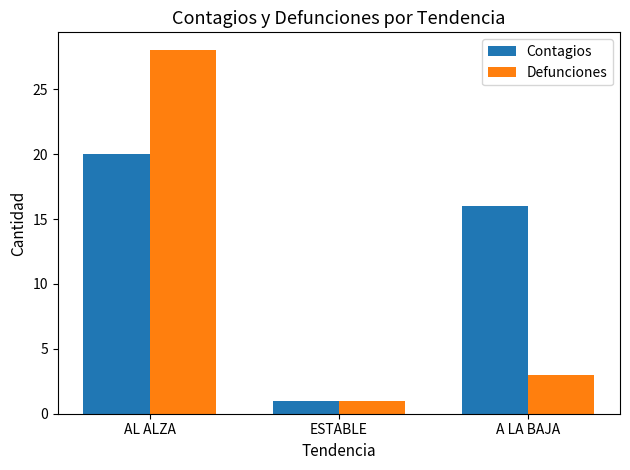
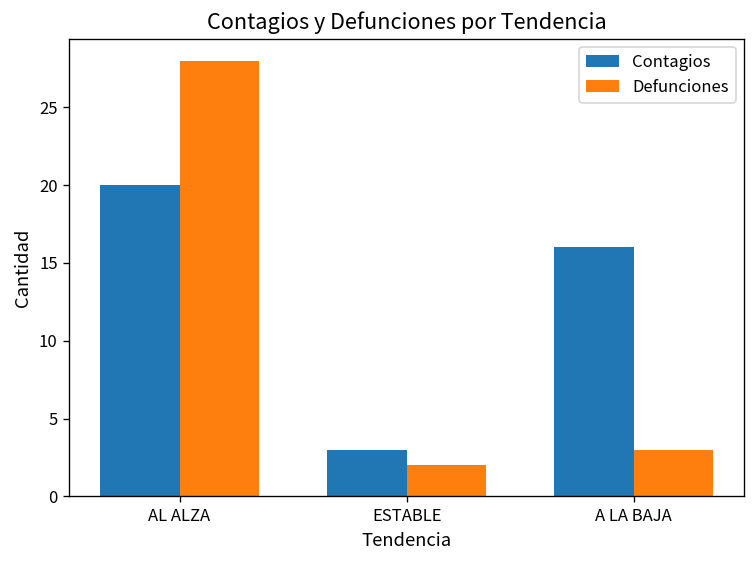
  {
    "Contagios": {
      "AL ALZA": 20,
-     "ESTABLE": 1,
+     "ESTABLE": 3,
      "A LA BAJA": 16
    },
    "Defunciones": {
      "AL ALZA": 28,
-     "ESTABLE": 1,
+     "ESTABLE": 2,
      "A LA BAJA": 3
    }
  }
